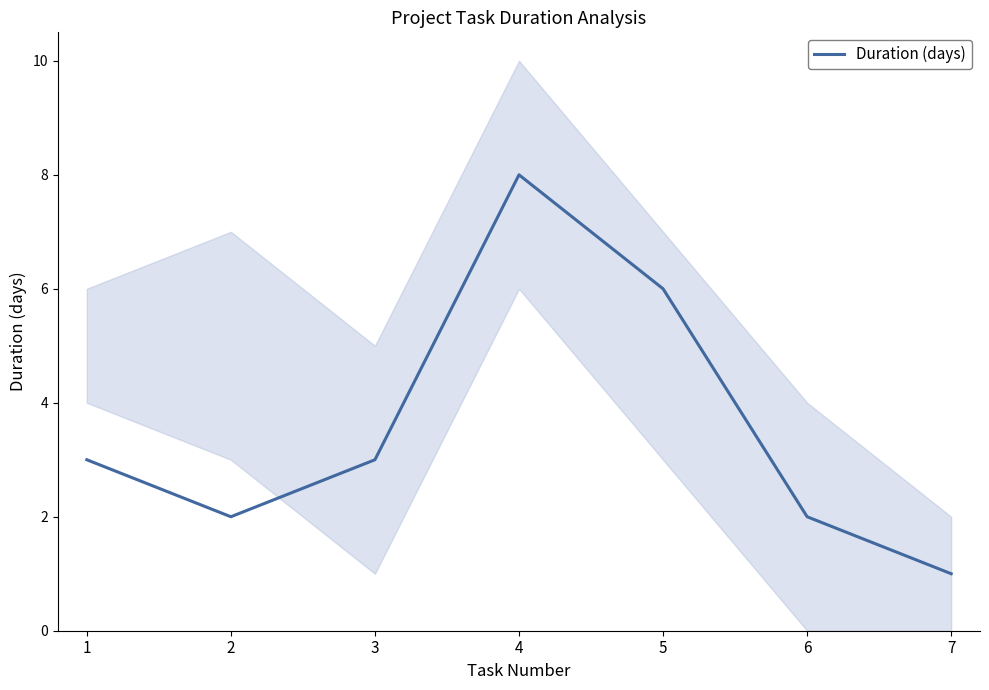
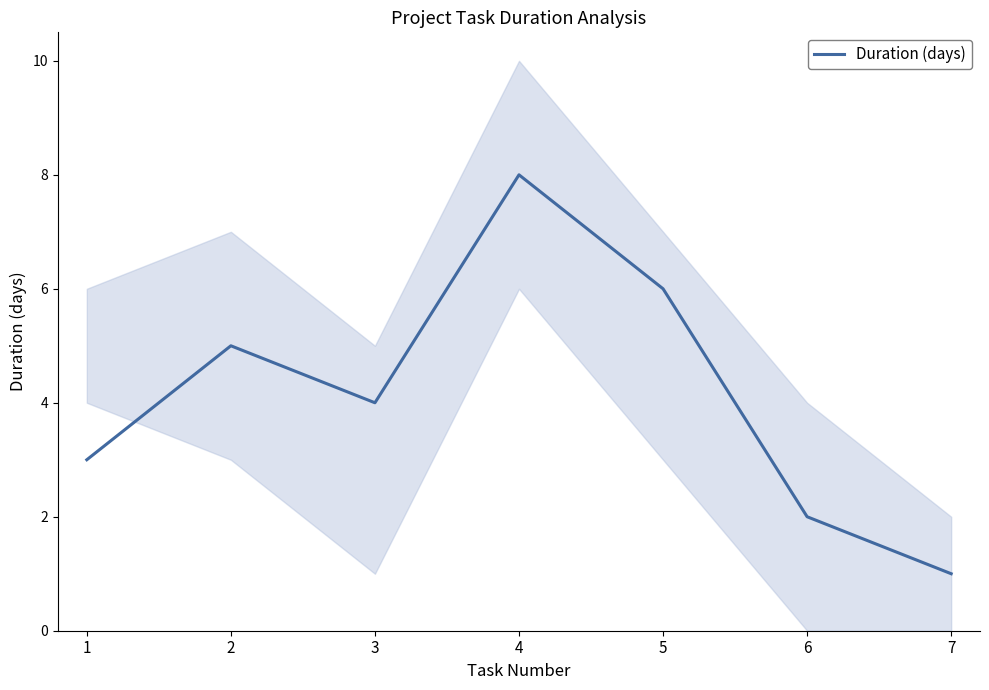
  {
    "Duration (days)": {
      "1": 3,
-     "2": 2,
-     "3": 3,
+     "2": 5,
+     "3": 4,
      "4": 8,
      "5": 6,
      "6": 2,
      "7": 1
    }
  }
